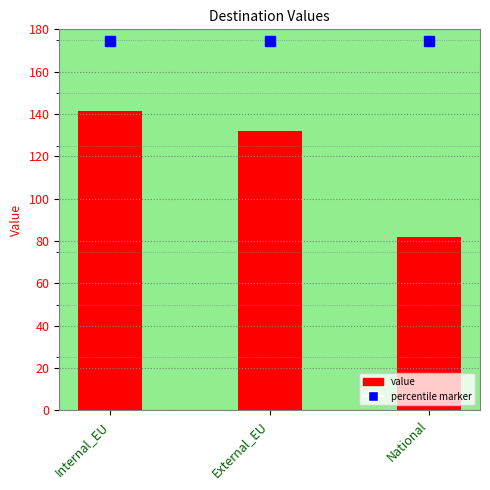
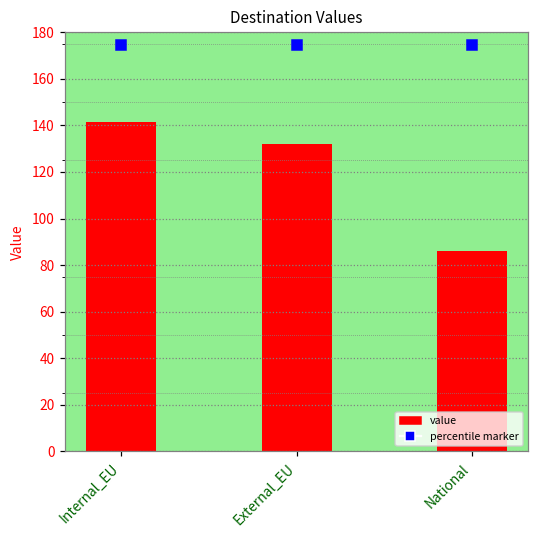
  {
    "value": {
      "Internal_EU": 142,
      "External_EU": 132,
-     "National": 82
+     "National": 86
    }
  }
